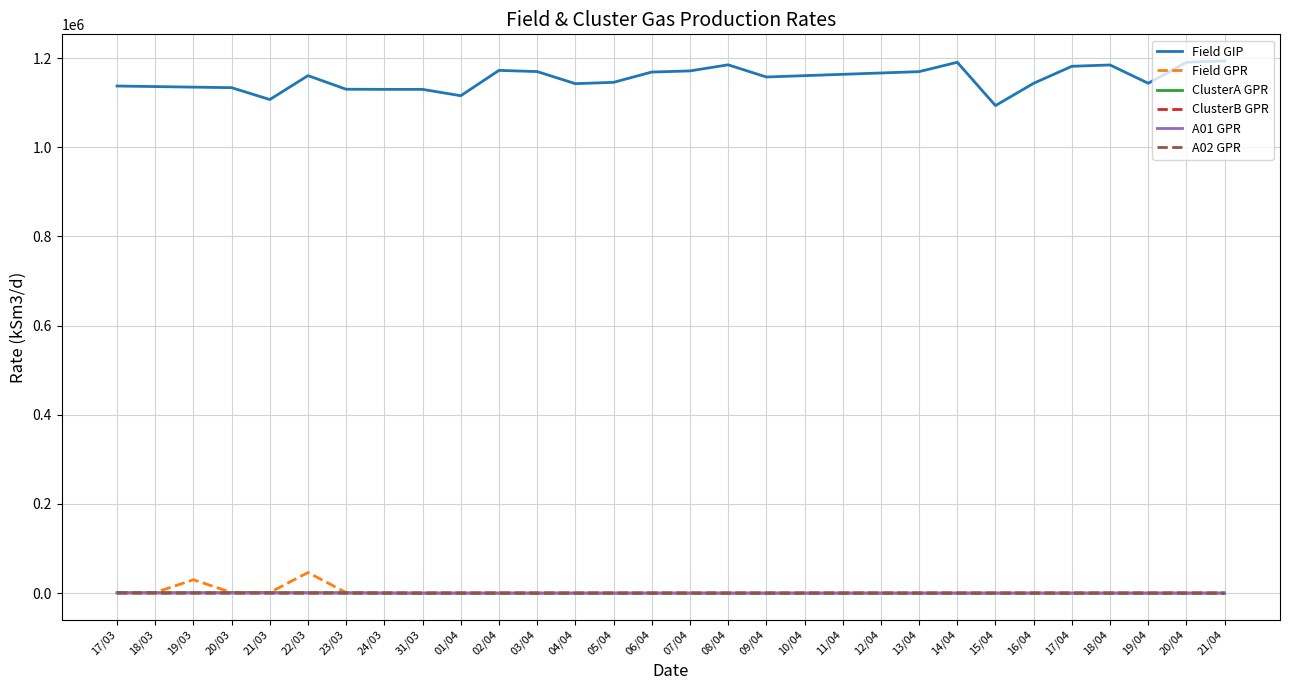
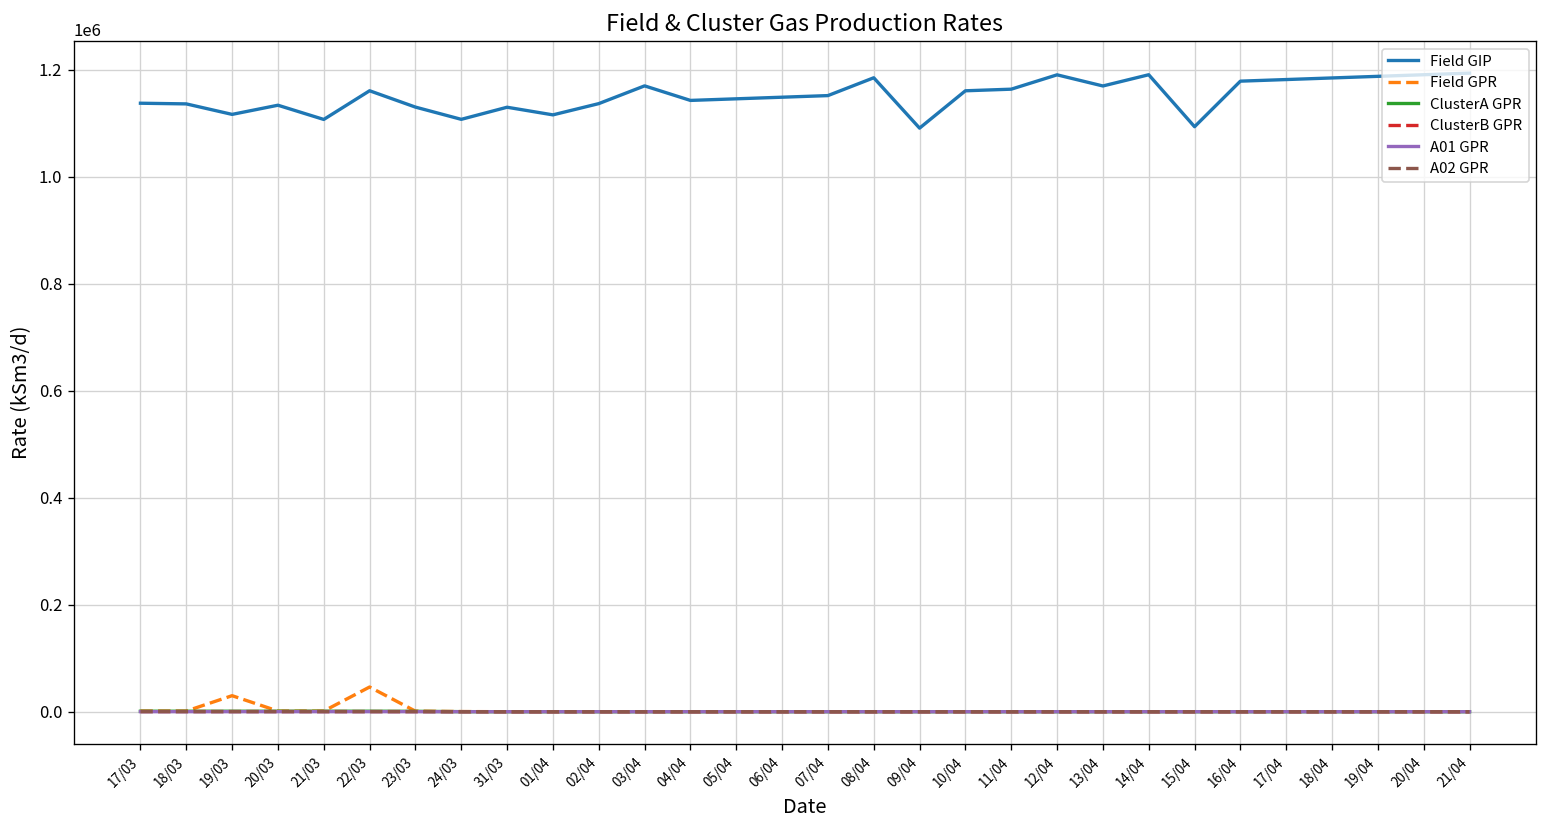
  {
    "Field GIP": {
      "17/03": 1140000,
      "18/03": 1140000,
-     "19/03": 1130000,
+     "19/03": 1120000,
      "20/03": 1130000,
      "21/03": 1110000,
      "22/03": 1160000,
      "23/03": 1130000,
-     "24/03": 1130000,
+     "24/03": 1110000,
      "31/03": 1130000,
      "01/04": 1120000,
-     "02/04": 1170000,
+     "02/04": 1140000,
      "03/04": 1170000,
      "04/04": 1140000,
      "05/04": 1150000,
-     "06/04": 1170000,
-     "07/04": 1170000,
+     "06/04": 1150000,
+     "07/04": 1150000,
      "08/04": 1180000,
-     "09/04": 1160000,
+     "09/04": 1090000,
      "10/04": 1160000,
      "11/04": 1160000,
-     "12/04": 1170000,
+     "12/04": 1190000,
      "13/04": 1170000,
      "14/04": 1190000,
      "15/04": 1090000,
-     "16/04": 1140000,
+     "16/04": 1180000,
      "17/04": 1180000,
      "18/04": 1180000,
-     "19/04": 1140000
+     "19/04": 1190000
    },
    "Field GPR": {
      "19/03": 30000,
      "22/03": 50000
    },
    "A02 GPR": {
      "19/03": 0,
      "22/03": 0
    }
  }
